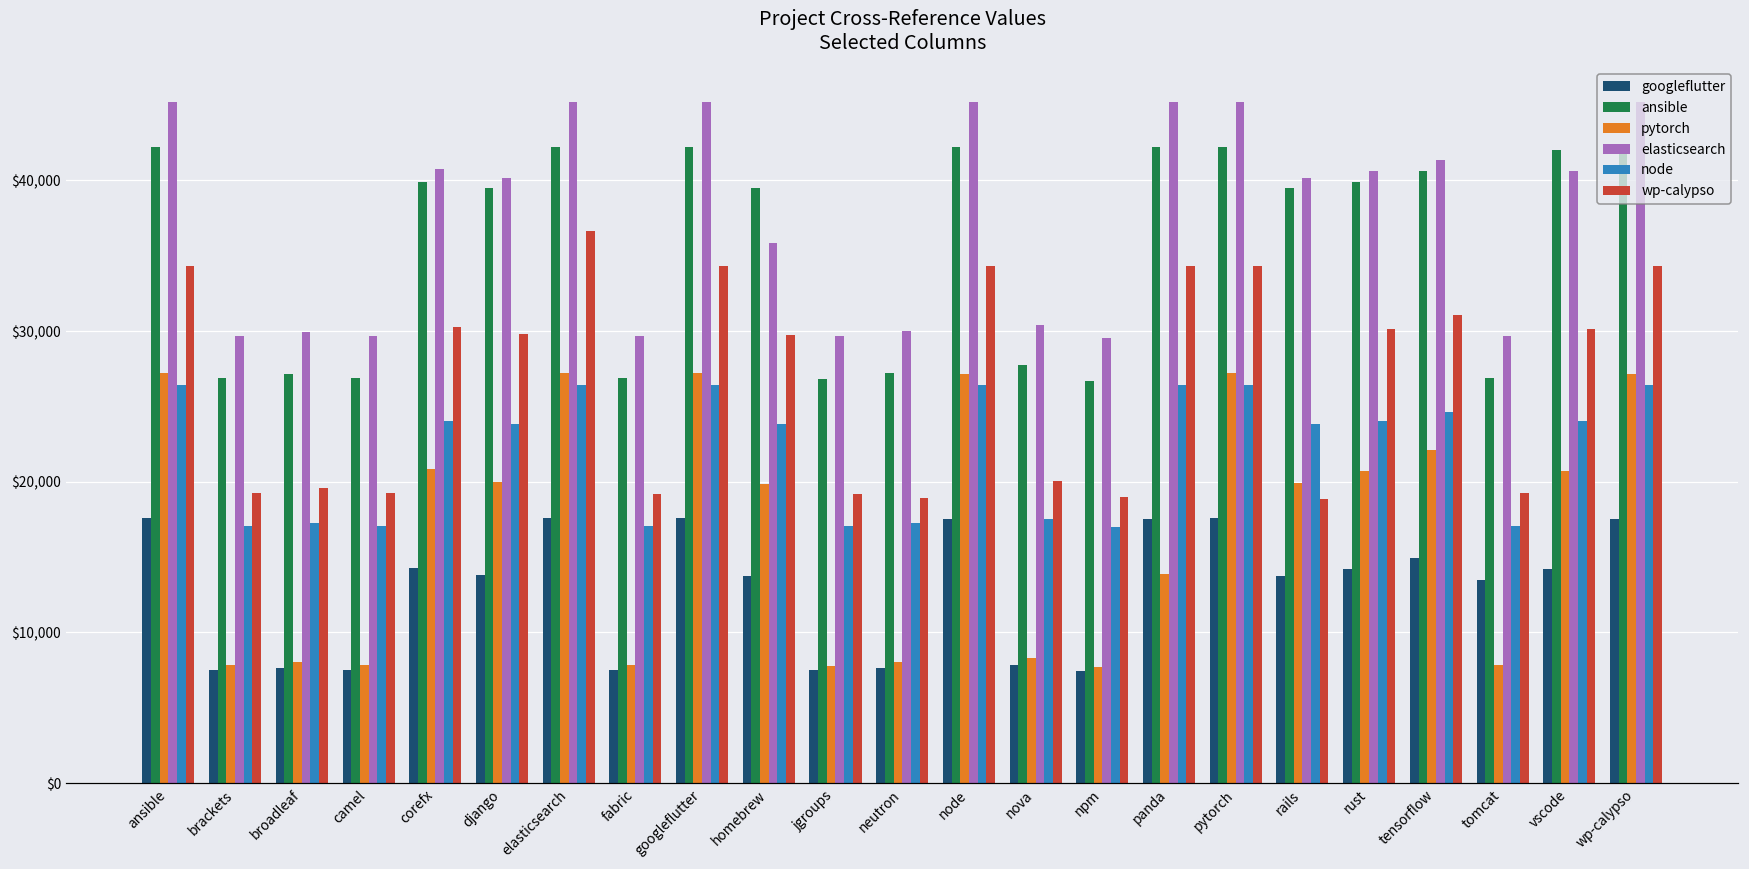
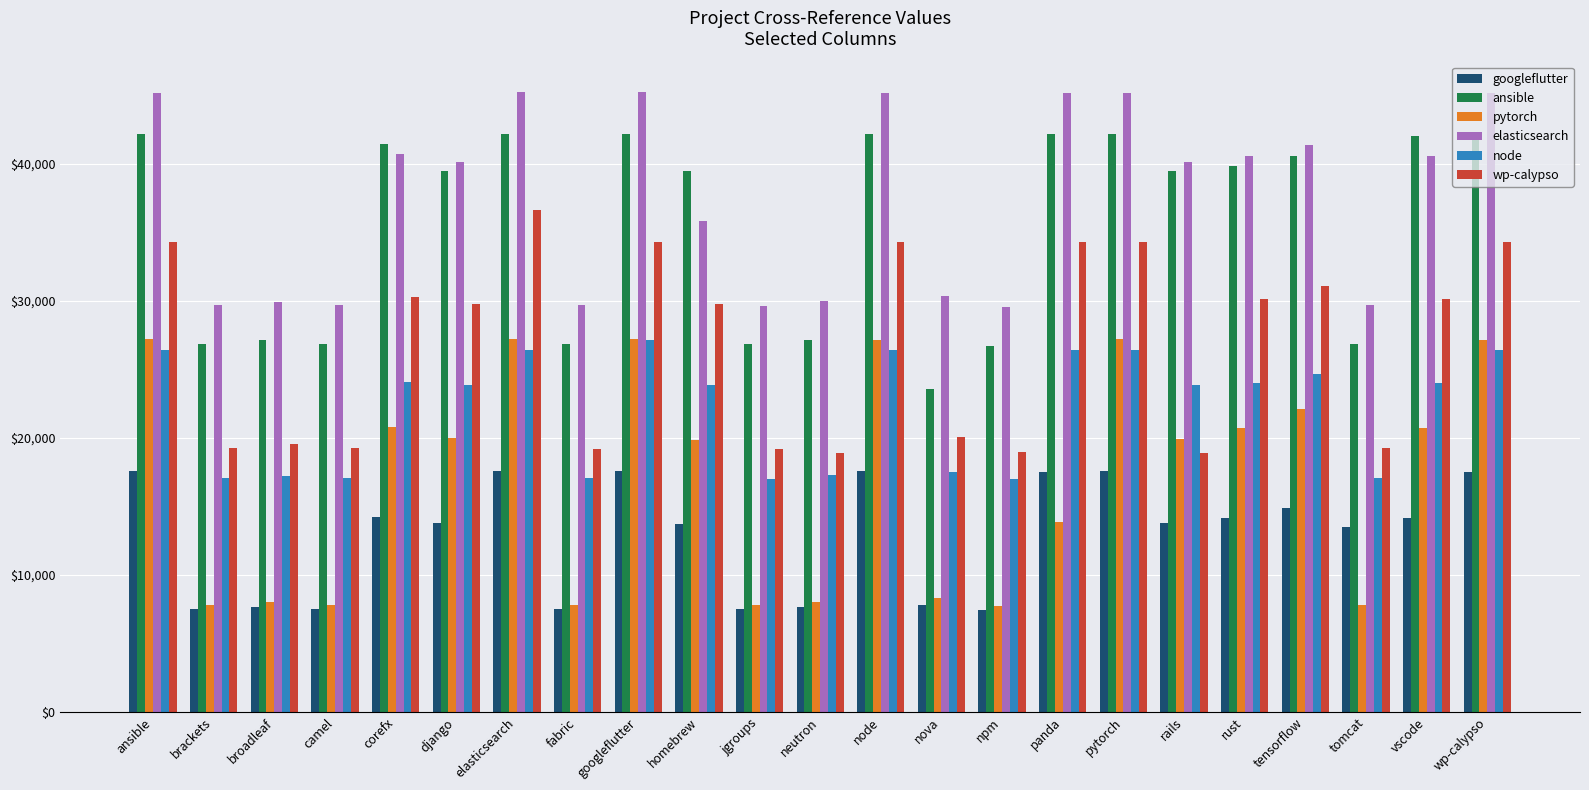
  {
    "googleflutter": {
      "ansible": "$17,600",
      "brackets": "$7,500",
      "broadleaf": "$7,600",
      "camel": "$7,500",
      "corefx": "$14,300",
      "django": "$13,800",
      "elasticsearch": "$17,600",
      "fabric": "$7,500",
      "googleflutter": "$17,600",
      "homebrew": "$13,700",
      "jgroups": "$7,500",
      "neutron": "$7,700",
      "node": "$17,600",
      "nova": "$7,800",
      "npm": "$7,400",
      "panda": "$17,500",
      "pytorch": "$17,600",
      "rails": "$13,800",
      "rust": "$14,200",
      "tensorflow": "$14,900",
      "tomcat": "$13,500",
      "vscode": "$14,200",
      "wp-calypso": "$17,500"
    },
    "ansible": {
      "ansible": "$42,200",
      "brackets": "$26,900",
      "broadleaf": "$27,200",
      "camel": "$26,900",
-     "corefx": "$39,900",
+     "corefx": "$41,500",
      "django": "$39,500",
      "elasticsearch": "$42,200",
      "fabric": "$26,900",
      "googleflutter": "$42,200",
      "homebrew": "$39,500",
      "jgroups": "$26,800",
      "neutron": "$27,200",
      "node": "$42,200",
-     "nova": "$27,700",
+     "nova": "$23,600",
      "npm": "$26,700",
      "panda": "$42,200",
      "pytorch": "$42,200",
      "rails": "$39,500",
      "rust": "$39,900",
      "tensorflow": "$40,600",
      "tomcat": "$26,900",
      "vscode": "$42,000"
    },
    "pytorch": {
      "ansible": "$27,200",
      "brackets": "$7,800",
      "broadleaf": "$8,000",
      "camel": "$7,800",
      "corefx": "$20,800",
      "django": "$20,000",
      "elasticsearch": "$27,200",
      "fabric": "$7,800",
      "googleflutter": "$27,200",
      "homebrew": "$19,900",
      "jgroups": "$7,800",
      "neutron": "$8,100",
      "node": "$27,200",
      "nova": "$8,300",
      "npm": "$7,700",
      "panda": "$13,900",
      "pytorch": "$27,200",
      "rails": "$19,900",
      "rust": "$20,700",
      "tensorflow": "$22,100",
      "tomcat": "$7,800",
      "vscode": "$20,700",
      "wp-calypso": "$27,200"
    },
    "elasticsearch": {
      "ansible": "$45,200",
      "brackets": "$29,700",
      "broadleaf": "$29,900",
      "camel": "$29,700",
      "corefx": "$40,700",
      "django": "$40,100",
      "elasticsearch": "$45,200",
      "fabric": "$29,700",
      "googleflutter": "$45,200",
      "homebrew": "$35,800",
      "jgroups": "$29,700",
      "neutron": "$30,000",
      "node": "$45,200",
      "nova": "$30,400",
      "npm": "$29,500",
      "panda": "$45,200",
      "pytorch": "$45,200",
      "rails": "$40,100",
      "rust": "$40,600",
      "tensorflow": "$41,400",
      "tomcat": "$29,700",
      "vscode": "$40,600"
    },
    "node": {
      "ansible": "$26,400",
      "brackets": "$17,100",
      "broadleaf": "$17,200",
      "camel": "$17,100",
      "corefx": "$24,100",
      "django": "$23,800",
      "elasticsearch": "$26,400",
      "fabric": "$17,000",
-     "googleflutter": "$26,400",
+     "googleflutter": "$27,200",
      "homebrew": "$23,800",
      "jgroups": "$17,000",
      "neutron": "$17,300",
      "node": "$26,400",
      "nova": "$17,500",
      "npm": "$17,000",
      "panda": "$26,400",
      "pytorch": "$26,400",
      "rails": "$23,800",
      "rust": "$24,000",
      "tensorflow": "$24,700",
      "tomcat": "$17,100",
      "vscode": "$24,000",
      "wp-calypso": "$26,400"
    },
    "wp-calypso": {
      "ansible": "$34,300",
      "brackets": "$19,300",
      "broadleaf": "$19,600",
      "camel": "$19,300",
      "corefx": "$30,300",
      "django": "$29,800",
      "elasticsearch": "$36,700",
      "fabric": "$19,200",
      "googleflutter": "$34,300",
      "homebrew": "$29,800",
      "jgroups": "$19,200",
      "neutron": "$18,900",
      "node": "$34,300",
      "nova": "$20,100",
      "npm": "$19,000",
      "panda": "$34,300",
      "pytorch": "$34,300",
      "rails": "$18,900",
      "rust": "$30,200",
      "tensorflow": "$31,100",
      "tomcat": "$19,200",
      "vscode": "$30,200",
      "wp-calypso": "$34,300"
    }
  }
